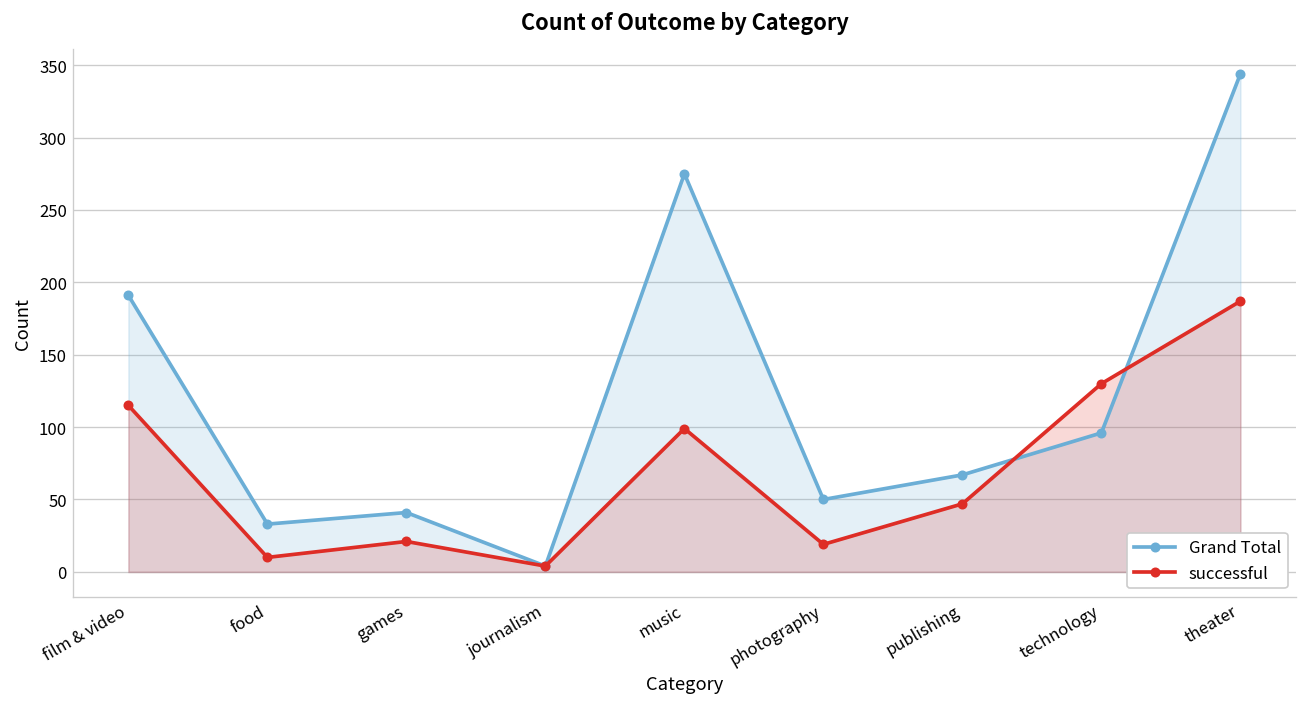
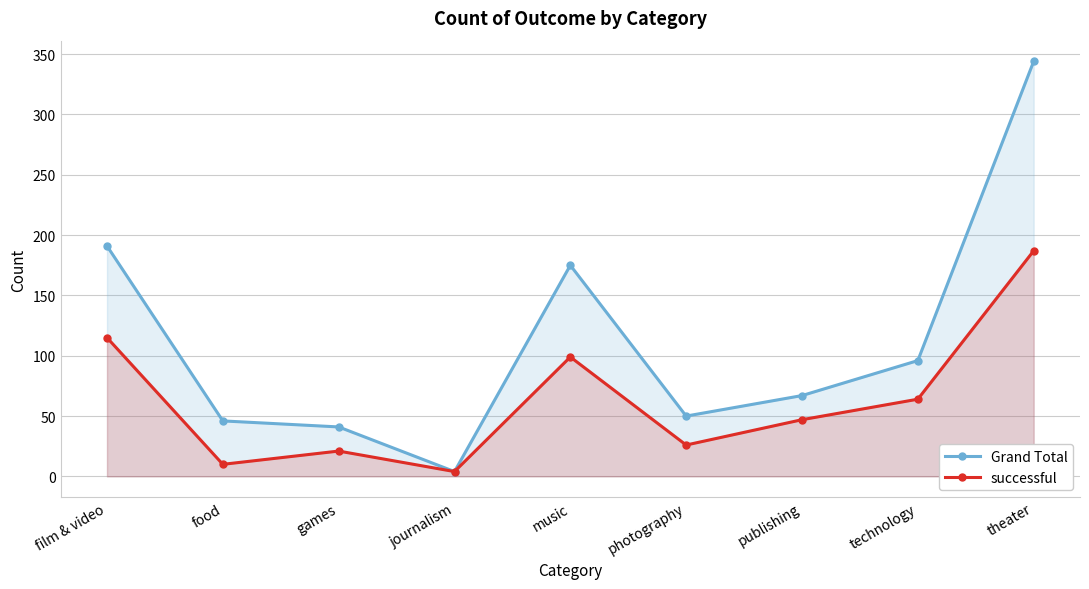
  {
    "Grand Total": {
      "film & video": 191,
-     "food": 33,
+     "food": 46,
      "games": 41,
-     "music": 275,
+     "music": 175,
      "photography": 50,
      "publishing": 67,
      "technology": 96,
      "theater": 344
    },
    "successful": {
      "film & video": 115,
      "food": 10,
      "games": 21,
      "music": 99,
-     "photography": 19,
+     "photography": 26,
      "publishing": 47,
-     "technology": 130,
+     "technology": 64,
      "theater": 187
    }
  }
